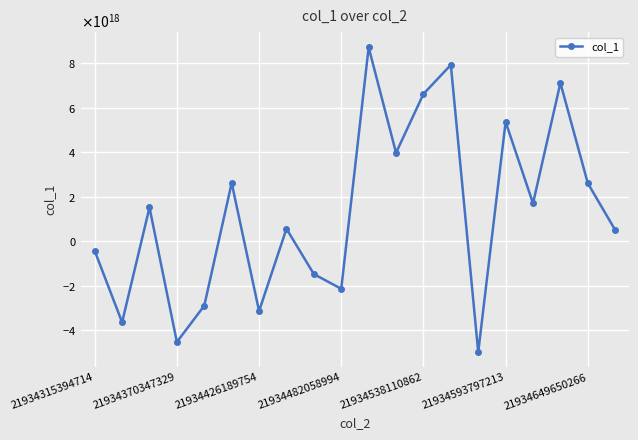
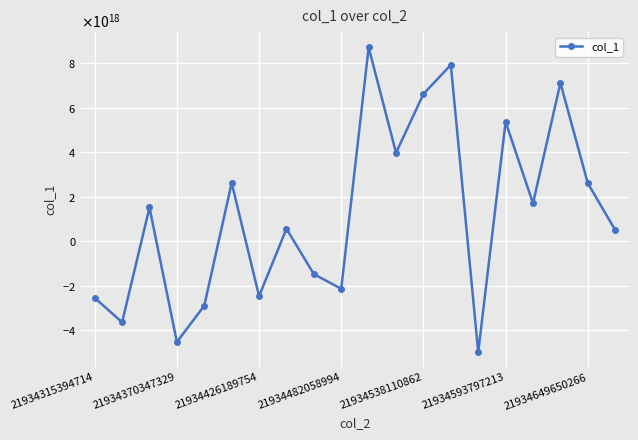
  {
-   "21934315394714": -400000000000000000,
+   "21934315394714": -2600000000000000000,
    "21934370347329": -4500000000000000000,
-   "21934426189754": -3200000000000000000,
+   "21934426189754": -2500000000000000000,
    "21934482058994": -2100000000000000000,
    "21934538110862": 6600000000000000000,
    "21934593797213": 5400000000000000000,
    "21934649650266": 2600000000000000000
  }
